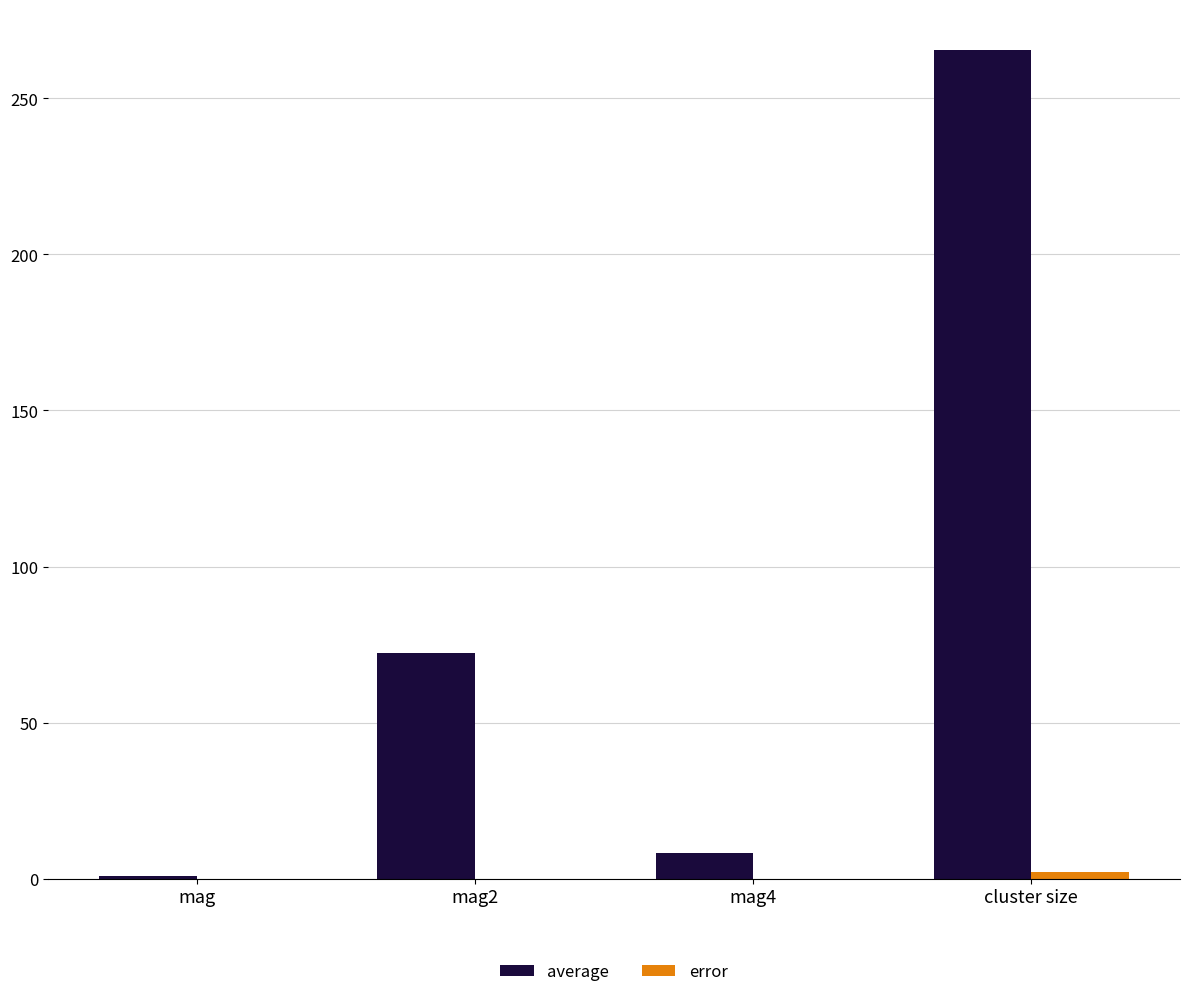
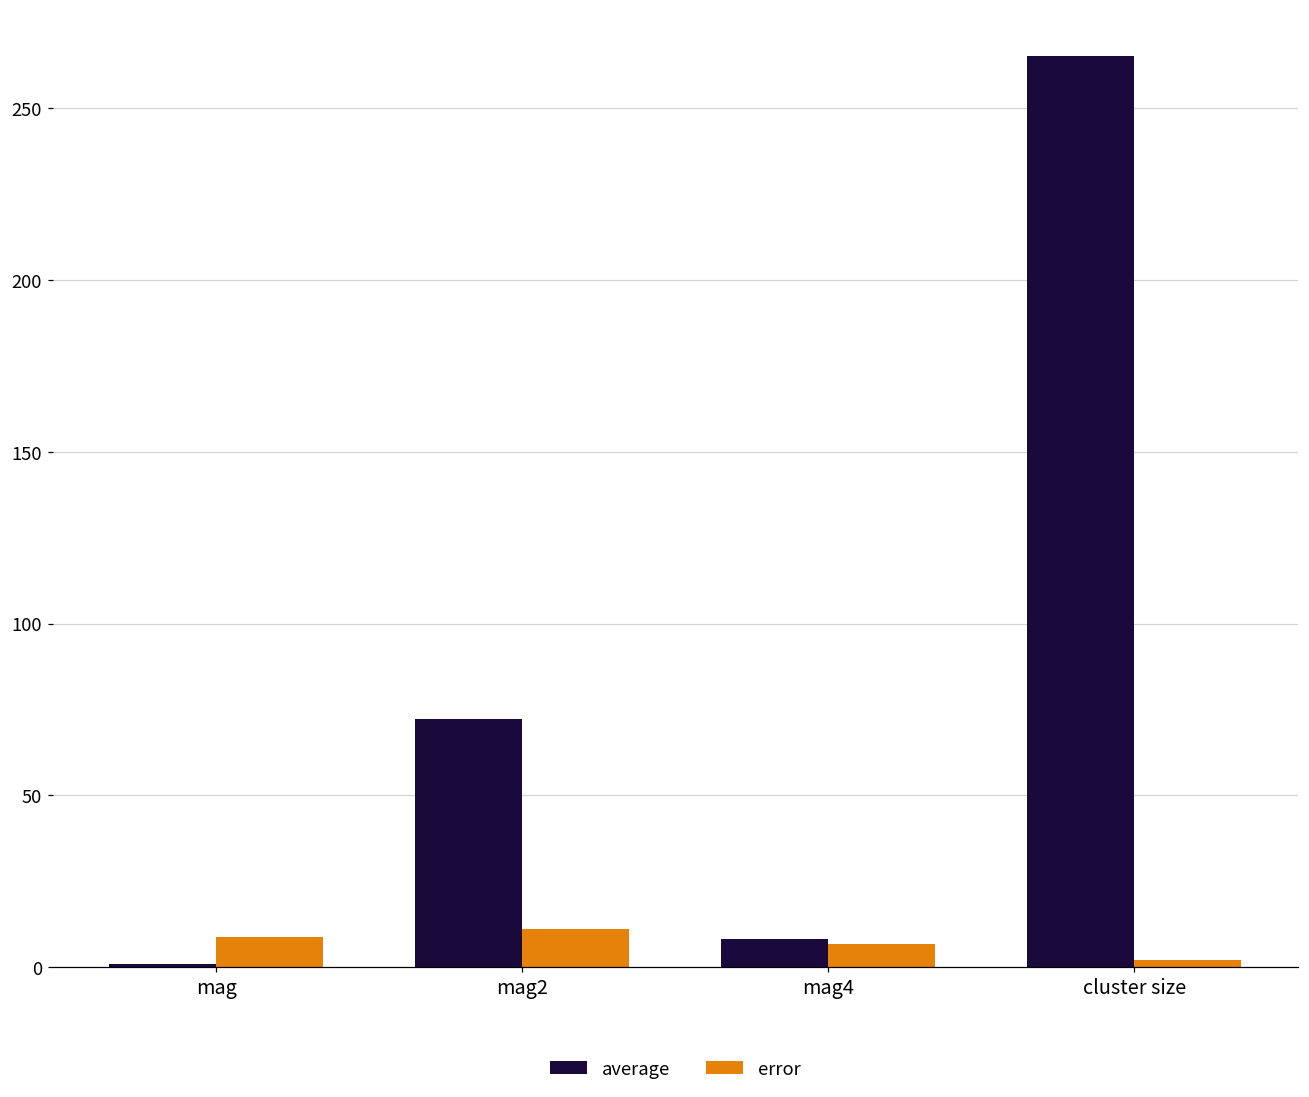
  {
    "average": {
      "mag": 1,
      "mag2": 72,
      "mag4": 8,
      "cluster size": 265
    },
    "error": {
-     "mag": 0,
-     "mag2": 0,
-     "mag4": 0,
+     "mag": 9,
+     "mag2": 11,
+     "mag4": 7,
      "cluster size": 2
    }
  }
